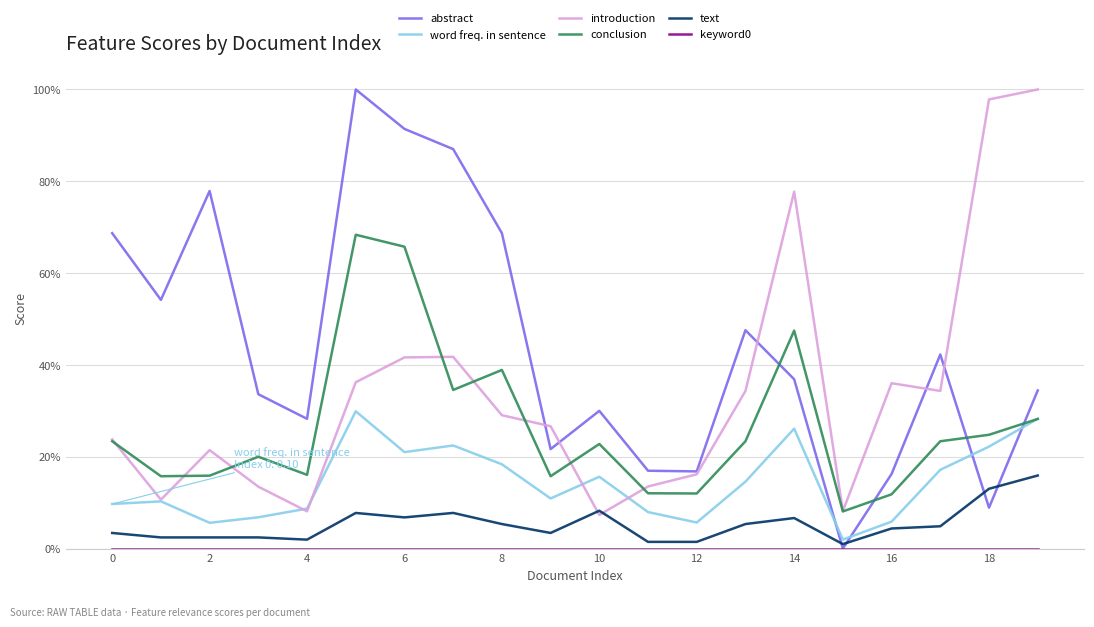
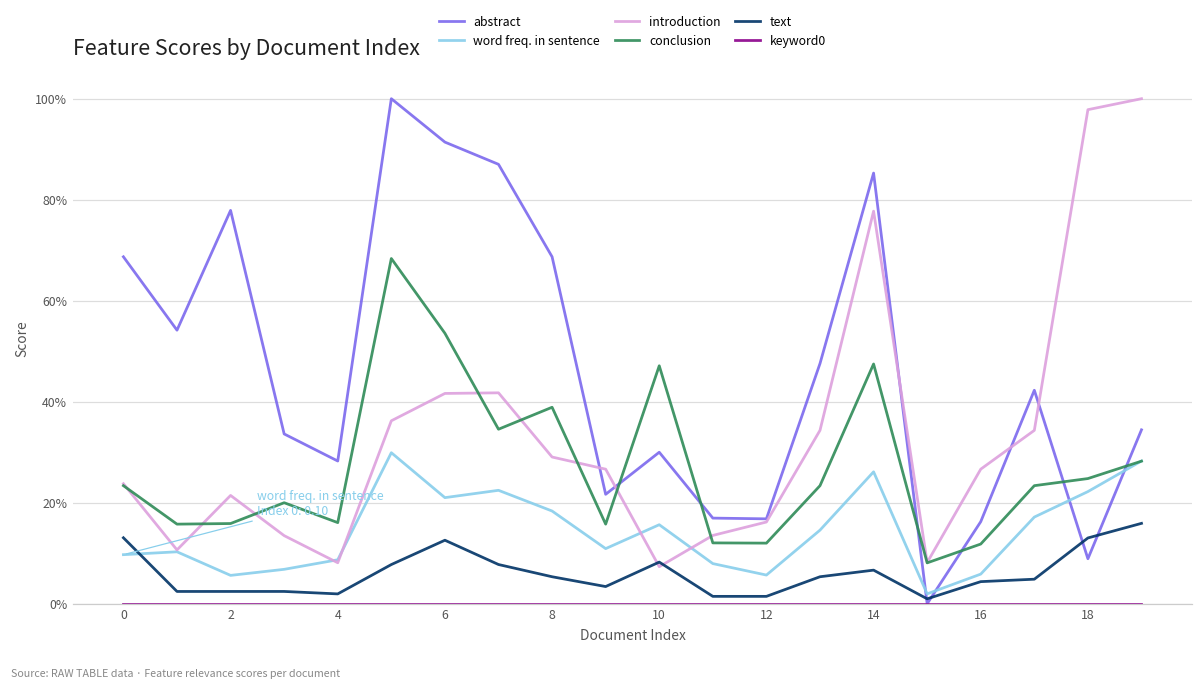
  {
    "abstract": {
      "0": "69%",
      "2": "78%",
      "4": "28%",
      "6": "91%",
      "8": "69%",
      "10": "30%",
      "12": "17%",
-     "14": "37%",
+     "14": "85%",
      "16": "16%",
      "18": "9%"
    },
    "word freq. in sentence": {
      "0": "10%",
      "2": "6%",
      "4": "9%",
      "6": "21%",
      "8": "18%",
      "10": "16%",
      "12": "6%",
      "14": "26%",
      "16": "6%",
      "18": "22%"
    },
    "introduction": {
      "4": "8%",
      "6": "42%",
      "8": "29%",
      "10": "7%",
      "12": "16%",
      "14": "78%",
-     "16": "36%",
+     "16": "27%",
      "18": "98%"
    },
    "conclusion": {
-     "6": "66%",
+     "6": "54%",
      "8": "39%",
-     "10": "23%",
+     "10": "47%",
      "12": "12%",
      "14": "47%",
      "16": "12%",
      "18": "25%"
    },
    "text": {
-     "0": "3%",
+     "0": "13%",
      "2": "2%",
      "4": "2%",
-     "6": "7%",
+     "6": "13%",
      "8": "5%",
      "10": "8%",
      "12": "1%",
      "14": "7%",
      "16": "4%",
      "18": "13%"
    },
    "keyword0": {
      "0": "0%",
      "2": "0%",
      "4": "0%",
      "6": "0%",
      "8": "0%",
      "10": "0%",
      "12": "0%",
      "14": "0%",
      "16": "0%",
      "18": "0%"
    }
  }
